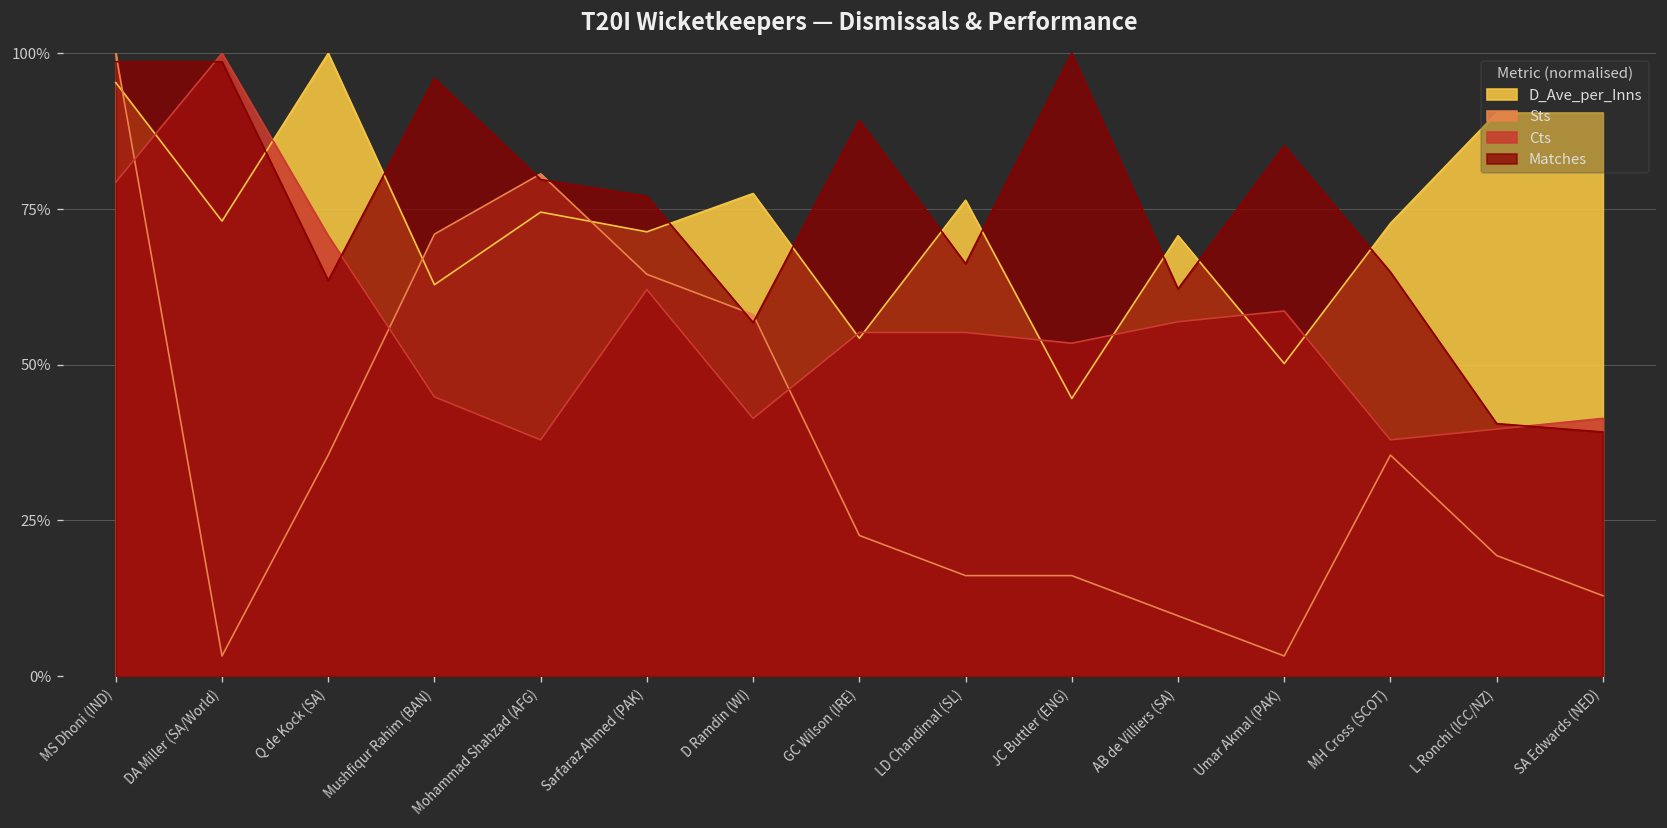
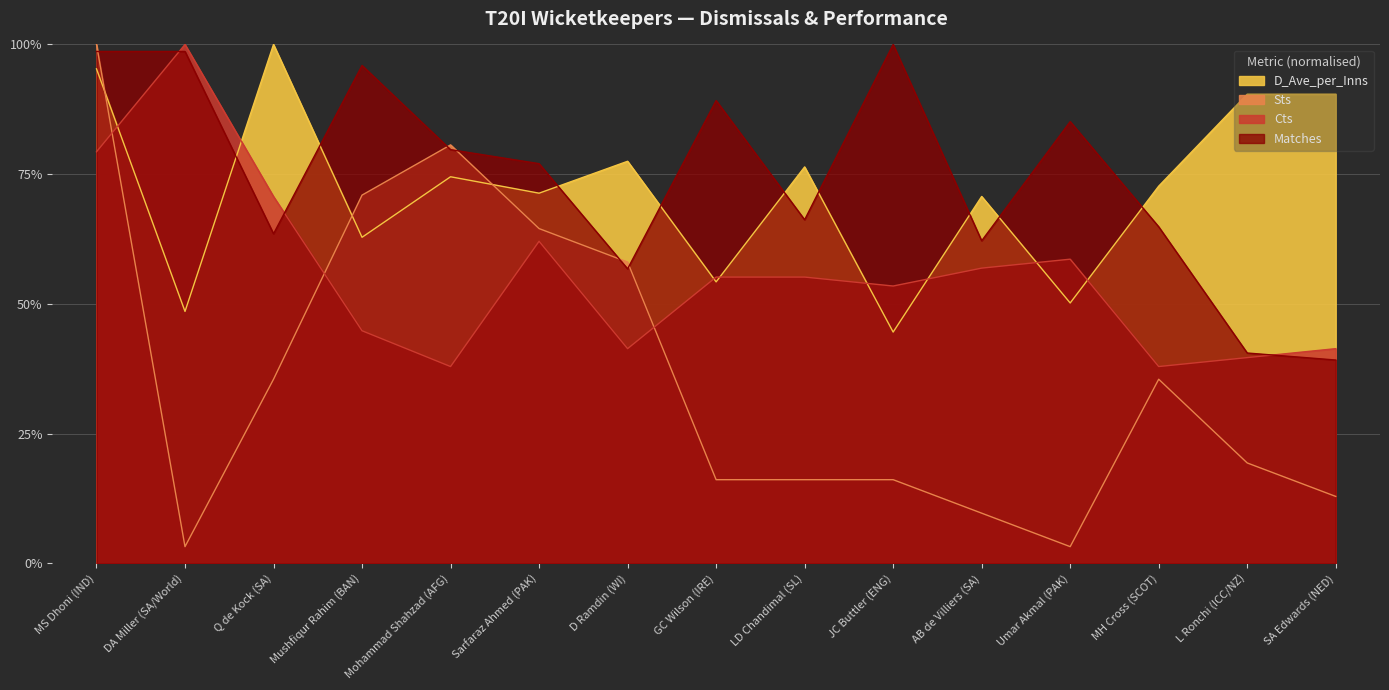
  {
    "D_Ave_per_Inns": {
      "MS Dhoni (IND)": "95%",
-     "DA Miller (SA/World)": "73%",
+     "DA Miller (SA/World)": "49%",
      "Q de Kock (SA)": "100%",
      "Mushfiqur Rahim (BAN)": "63%",
      "Mohammad Shahzad (AFG)": "75%",
      "Sarfaraz Ahmed (PAK)": "71%",
      "D Ramdin (WI)": "77%",
      "GC Wilson (IRE)": "54%",
      "LD Chandimal (SL)": "76%",
      "JC Buttler (ENG)": "45%",
      "AB de Villiers (SA)": "71%",
      "Umar Akmal (PAK)": "50%",
      "MH Cross (SCOT)": "73%"
    },
    "Sts": {
      "MS Dhoni (IND)": "100%",
      "DA Miller (SA/World)": "3%",
      "Q de Kock (SA)": "35%",
      "Mushfiqur Rahim (BAN)": "71%",
      "Mohammad Shahzad (AFG)": "81%",
      "Sarfaraz Ahmed (PAK)": "65%",
      "D Ramdin (WI)": "58%",
-     "GC Wilson (IRE)": "23%",
+     "GC Wilson (IRE)": "16%",
      "LD Chandimal (SL)": "16%",
      "JC Buttler (ENG)": "16%",
      "AB de Villiers (SA)": "10%",
      "Umar Akmal (PAK)": "3%",
      "MH Cross (SCOT)": "35%",
      "L Ronchi (ICC/NZ)": "19%",
      "SA Edwards (NED)": "13%"
    },
    "Cts": {
      "MS Dhoni (IND)": "79%",
      "DA Miller (SA/World)": "100%",
      "Q de Kock (SA)": "71%",
      "Mushfiqur Rahim (BAN)": "45%",
      "Mohammad Shahzad (AFG)": "38%",
      "Sarfaraz Ahmed (PAK)": "62%",
      "D Ramdin (WI)": "41%",
      "GC Wilson (IRE)": "55%",
      "LD Chandimal (SL)": "55%",
      "JC Buttler (ENG)": "53%",
      "AB de Villiers (SA)": "57%",
      "Umar Akmal (PAK)": "59%",
      "MH Cross (SCOT)": "38%",
      "L Ronchi (ICC/NZ)": "40%",
      "SA Edwards (NED)": "41%"
    },
    "Matches": {
      "MS Dhoni (IND)": "99%",
      "DA Miller (SA/World)": "99%",
      "Q de Kock (SA)": "64%",
      "Mushfiqur Rahim (BAN)": "96%",
      "Mohammad Shahzad (AFG)": "80%",
      "Sarfaraz Ahmed (PAK)": "77%",
      "D Ramdin (WI)": "57%",
      "GC Wilson (IRE)": "89%",
      "LD Chandimal (SL)": "66%",
      "JC Buttler (ENG)": "100%",
      "AB de Villiers (SA)": "62%",
      "Umar Akmal (PAK)": "85%",
      "MH Cross (SCOT)": "65%",
      "L Ronchi (ICC/NZ)": "41%",
      "SA Edwards (NED)": "39%"
    }
  }
